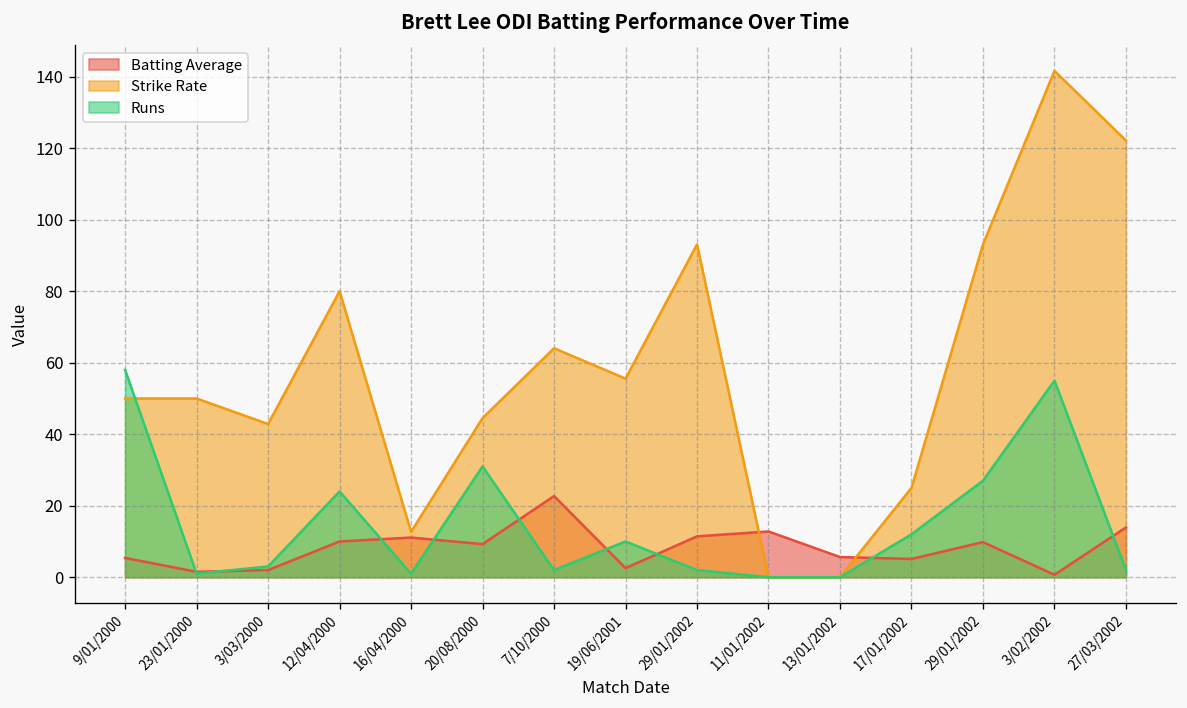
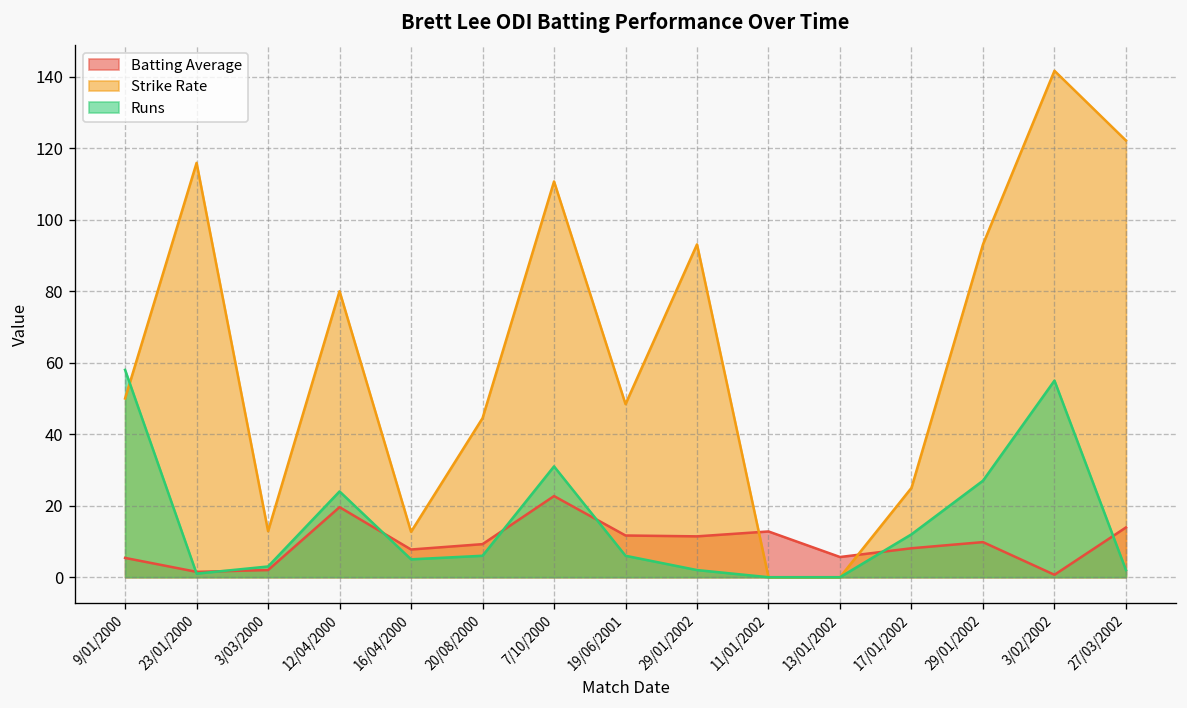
  {
    "Batting Average": {
      "9/01/2000": 5,
      "3/03/2000": 2,
-     "12/04/2000": 10,
-     "16/04/2000": 11,
+     "12/04/2000": 20,
+     "16/04/2000": 8,
      "20/08/2000": 9,
      "7/10/2000": 23,
-     "19/06/2001": 3,
+     "19/06/2001": 12,
      "11/01/2002": 13,
      "13/01/2002": 6,
-     "17/01/2002": 5,
+     "17/01/2002": 8,
      "3/02/2002": 1,
      "27/03/2002": 14
    },
    "Strike Rate": {
      "9/01/2000": 50,
-     "23/01/2000": 50,
-     "3/03/2000": 43,
+     "23/01/2000": 116,
+     "3/03/2000": 13,
      "12/04/2000": 80,
      "16/04/2000": 13,
      "20/08/2000": 45,
-     "7/10/2000": 64,
-     "19/06/2001": 56,
+     "7/10/2000": 111,
+     "19/06/2001": 48,
      "17/01/2002": 25,
      "3/02/2002": 142,
      "27/03/2002": 122
    },
    "Runs": {
      "9/01/2000": 58,
      "3/03/2000": 3,
      "12/04/2000": 24,
-     "16/04/2000": 1,
-     "20/08/2000": 31,
-     "7/10/2000": 2,
-     "19/06/2001": 10,
+     "16/04/2000": 5,
+     "20/08/2000": 6,
+     "7/10/2000": 31,
+     "19/06/2001": 6,
      "17/01/2002": 12,
      "3/02/2002": 55,
      "27/03/2002": 2
    }
  }
